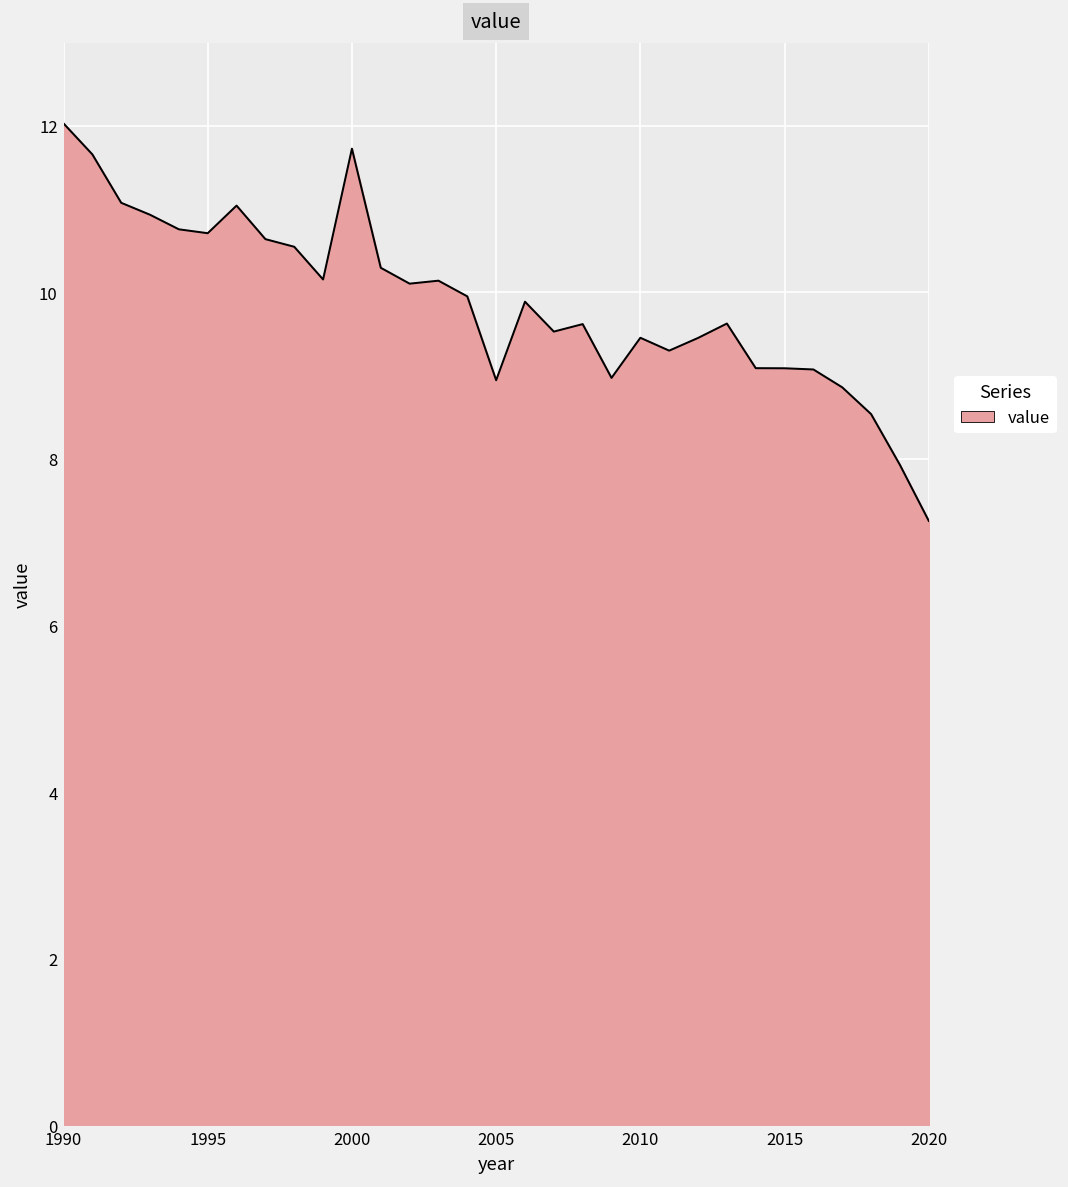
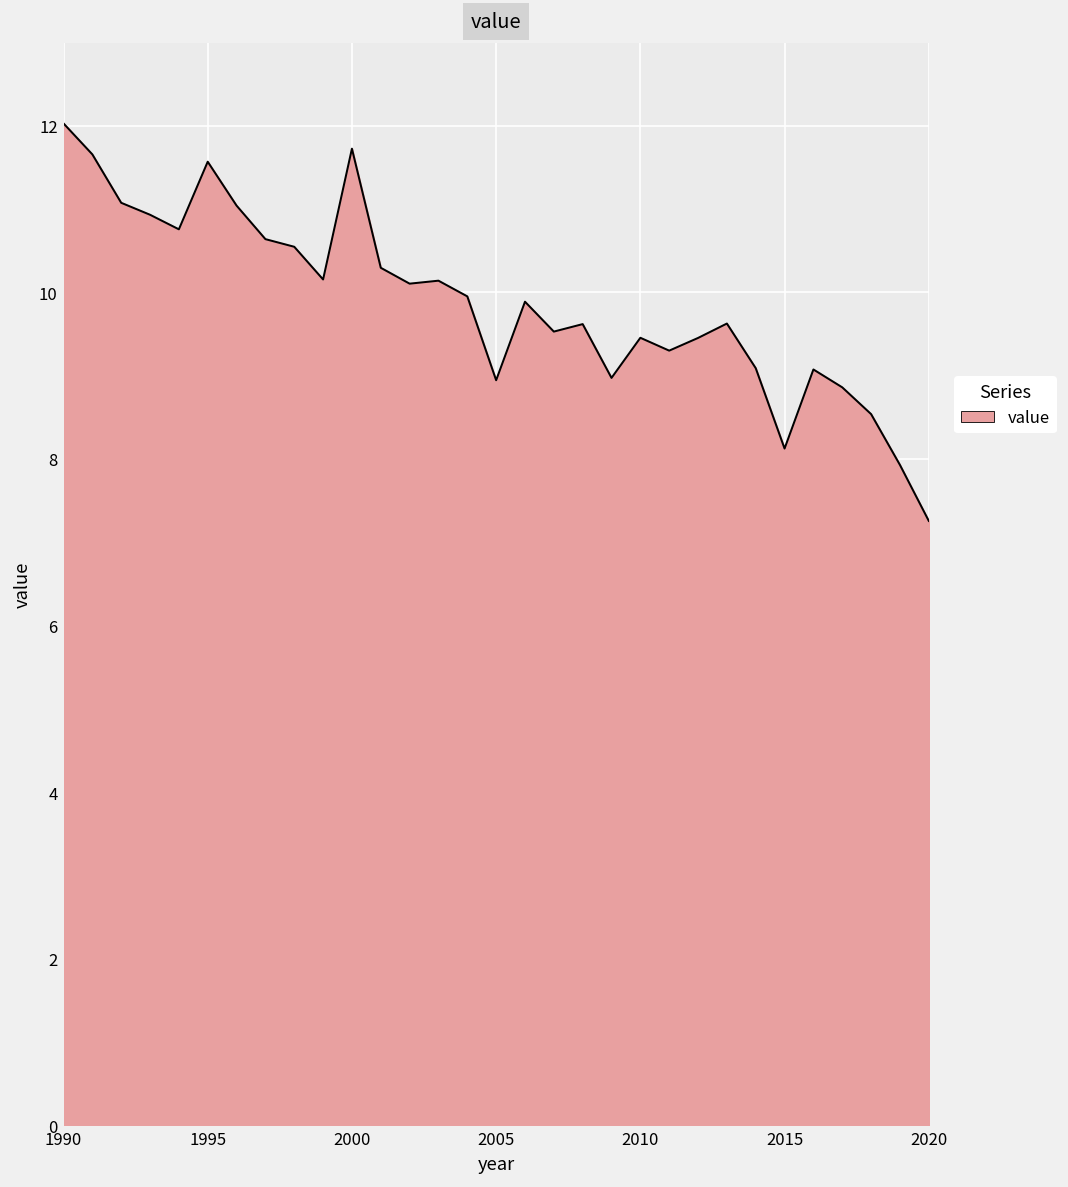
  {
    "1990": 12.0,
-   "1995": 10.7,
+   "1995": 11.6,
    "2000": 11.7,
    "2005": 8.9,
    "2010": 9.5,
-   "2015": 9.1,
+   "2015": 8.1,
    "2020": 7.3
  }
